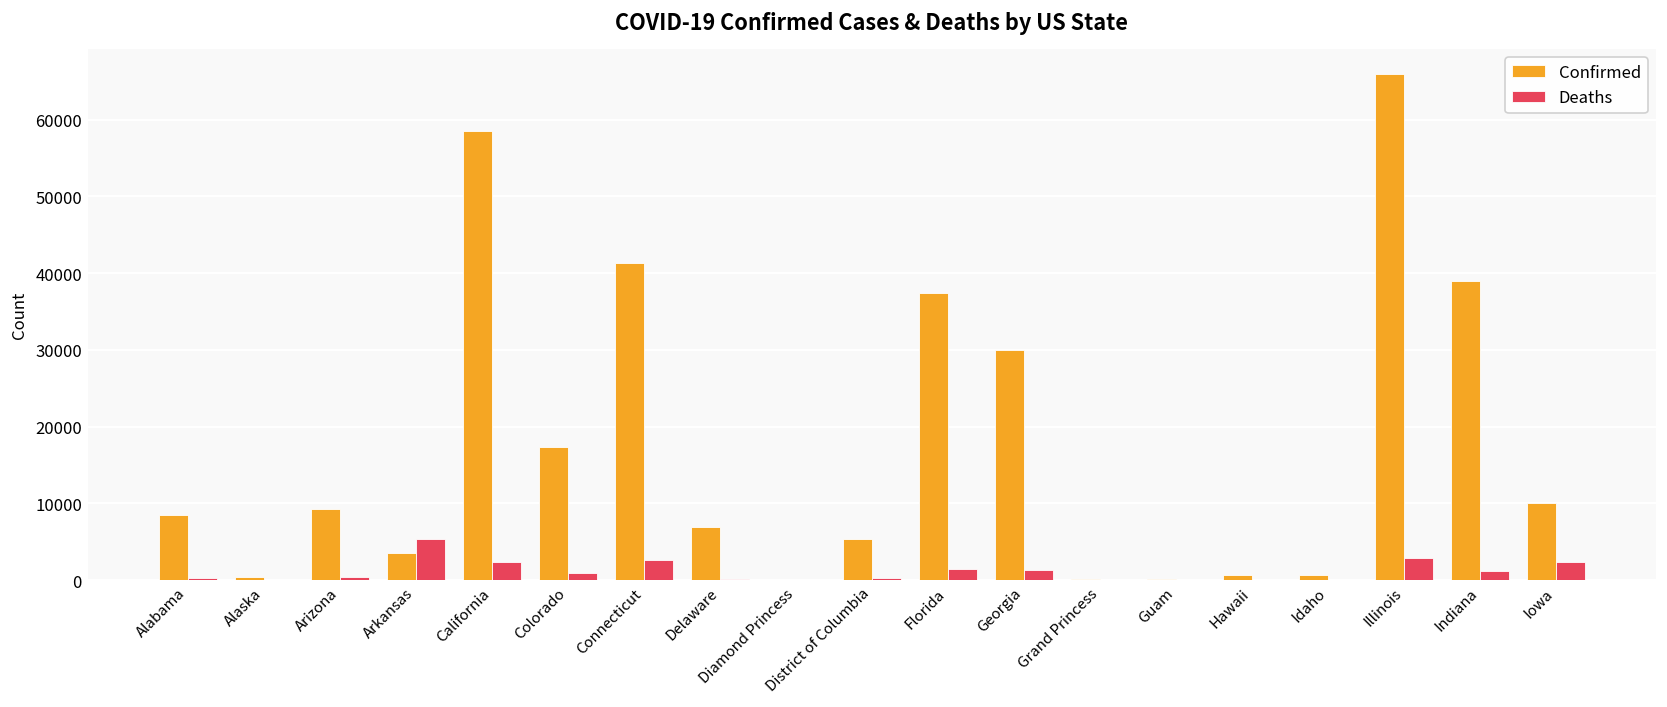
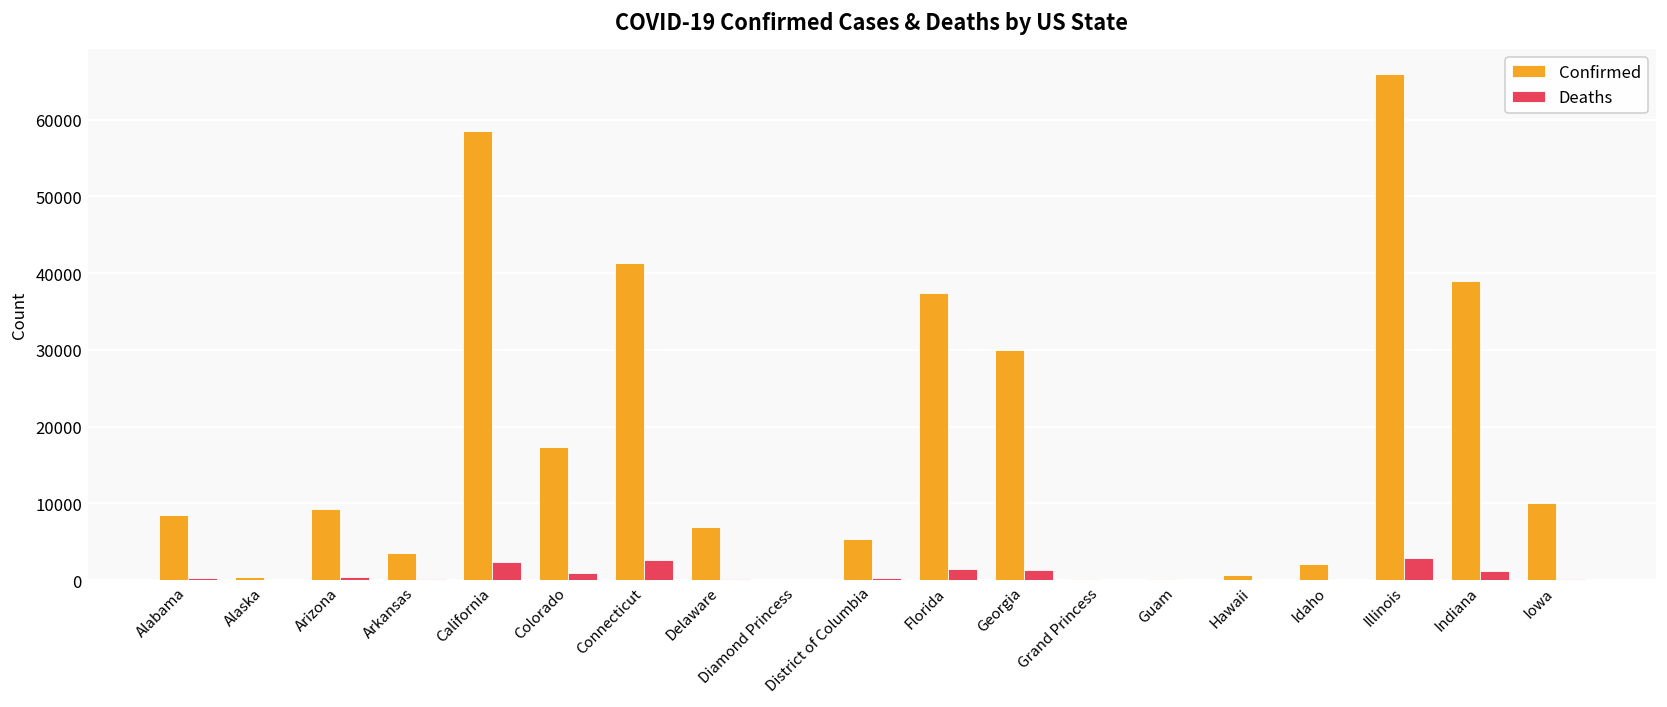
  {
    "Confirmed": {
      "Alabama": 8000,
      "Arizona": 9000,
      "Arkansas": 4000,
      "California": 58000,
      "Colorado": 17000,
      "Connecticut": 41000,
      "Delaware": 7000,
      "District of Columbia": 5000,
      "Florida": 37000,
      "Georgia": 30000,
      "Hawaii": 1000,
-     "Idaho": 1000,
+     "Idaho": 2000,
      "Illinois": 66000,
      "Indiana": 39000,
      "Iowa": 10000
    },
    "Deaths": {
      "Arizona": 0,
-     "Arkansas": 5000,
+     "Arkansas": 0,
      "California": 2000,
      "Colorado": 1000,
      "Connecticut": 3000,
      "Diamond Princess": 0,
      "Florida": 1000,
      "Georgia": 1000,
      "Illinois": 3000,
      "Indiana": 1000,
-     "Iowa": 2000
+     "Iowa": 0
    }
  }
